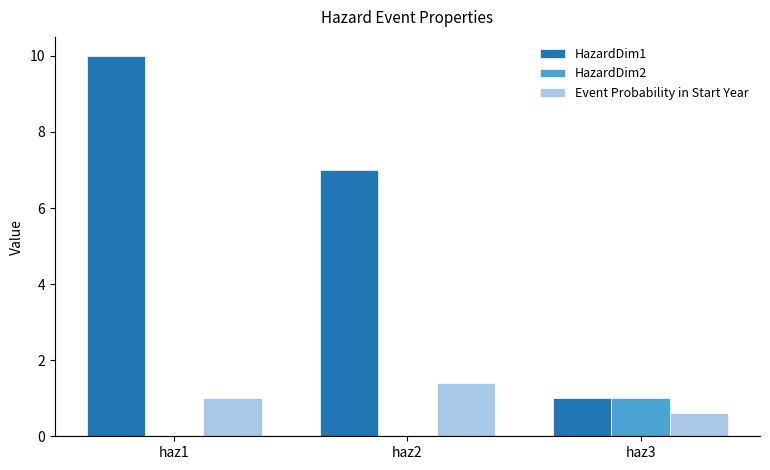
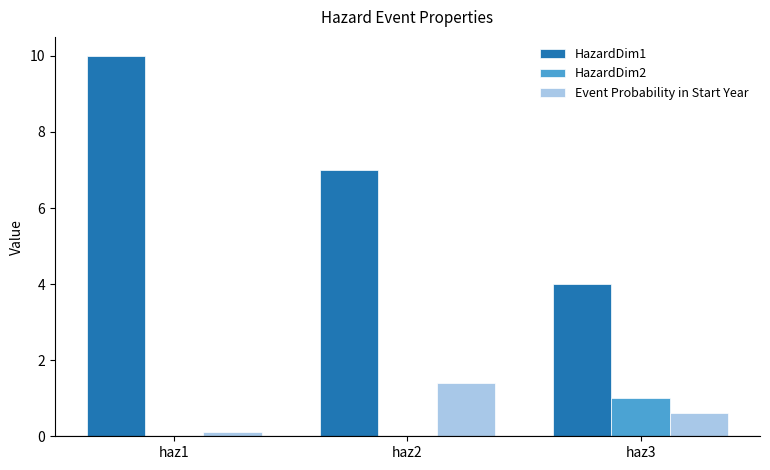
  {
    "HazardDim1": {
      "haz1": 10,
      "haz2": 7,
-     "haz3": 1
+     "haz3": 4
    },
    "HazardDim2": {
      "haz1": 0.0,
      "haz2": 0.0,
      "haz3": 1.0
    },
    "Event Probability in Start Year": {
-     "haz1": 1.0,
+     "haz1": 0.1,
      "haz2": 1.4,
      "haz3": 0.6
    }
  }
